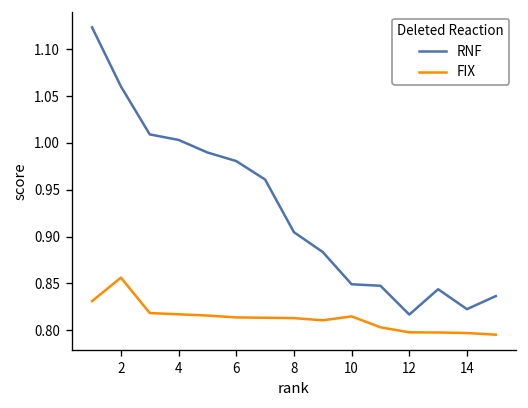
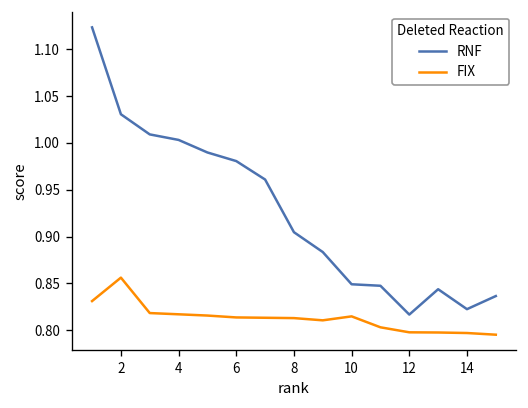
  {
    "RNF": {
-     "2": 1.06,
+     "2": 1.03,
      "4": 1.00,
      "6": 0.98,
      "8": 0.90,
      "10": 0.85,
      "12": 0.82,
      "14": 0.82
    },
    "FIX": {
      "2": 0.86,
      "4": 0.82,
      "6": 0.81,
      "8": 0.81,
      "10": 0.81,
      "12": 0.80,
      "14": 0.80
    }
  }
